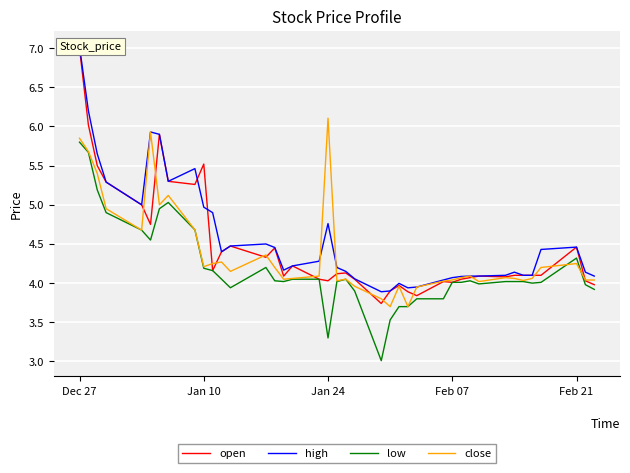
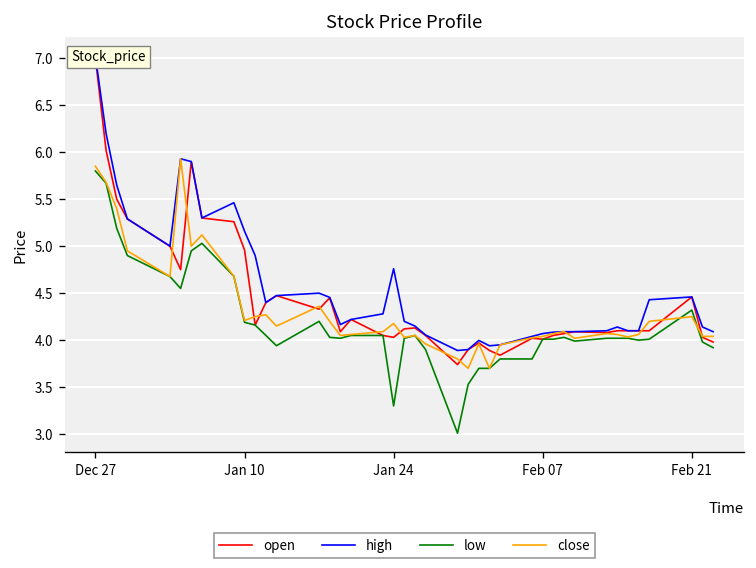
  {
    "open": {
-     "Jan 10": 5.5,
+     "Jan 10": 5.0,
      "Jan 24": 4.0
    },
    "high": {
-     "Jan 10": 5.0,
+     "Jan 10": 5.2,
      "Jan 24": 4.8
    },
    "low": {
      "Dec 27": 5.8,
      "Jan 24": 3.3,
      "Feb 21": 4.3
    },
    "close": {
      "Dec 27": 5.9,
-     "Jan 24": 6.1,
+     "Jan 24": 4.2,
      "Feb 21": 4.3
    }
  }
